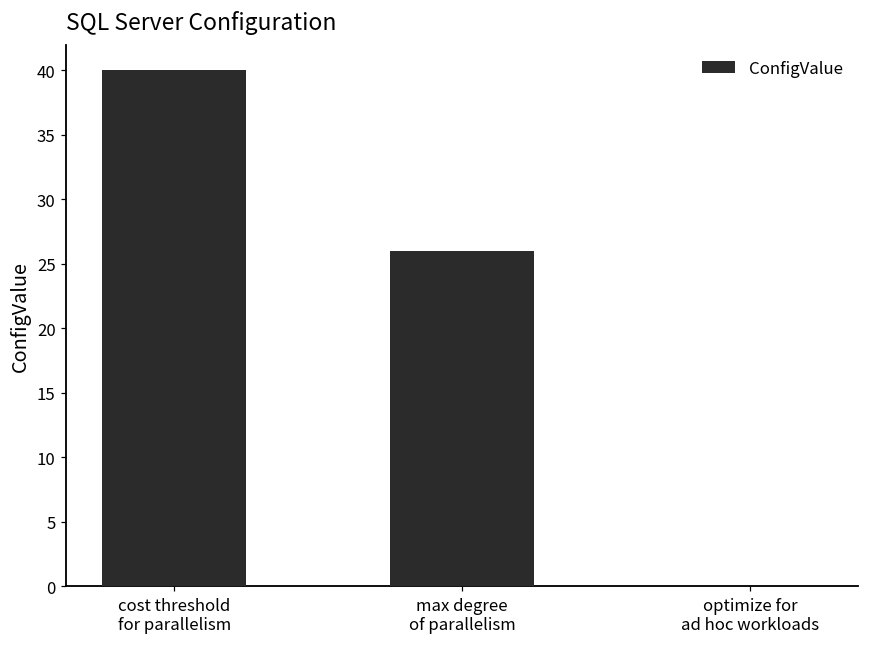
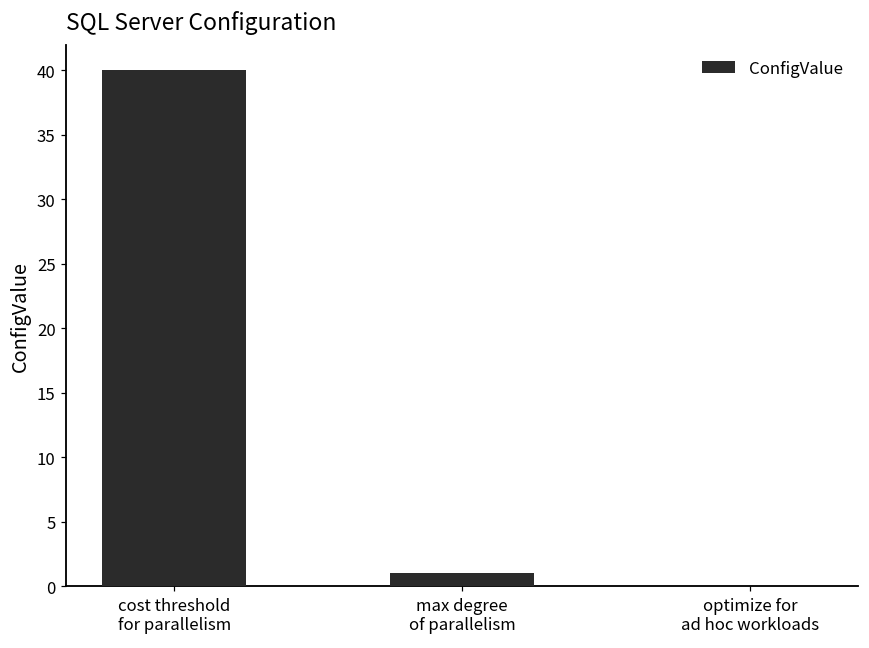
  {
    "cost threshold for parallelism": 40,
-   "max degree of parallelism": 26,
+   "max degree of parallelism": 1,
    "optimize for ad hoc workloads": 0
  }
